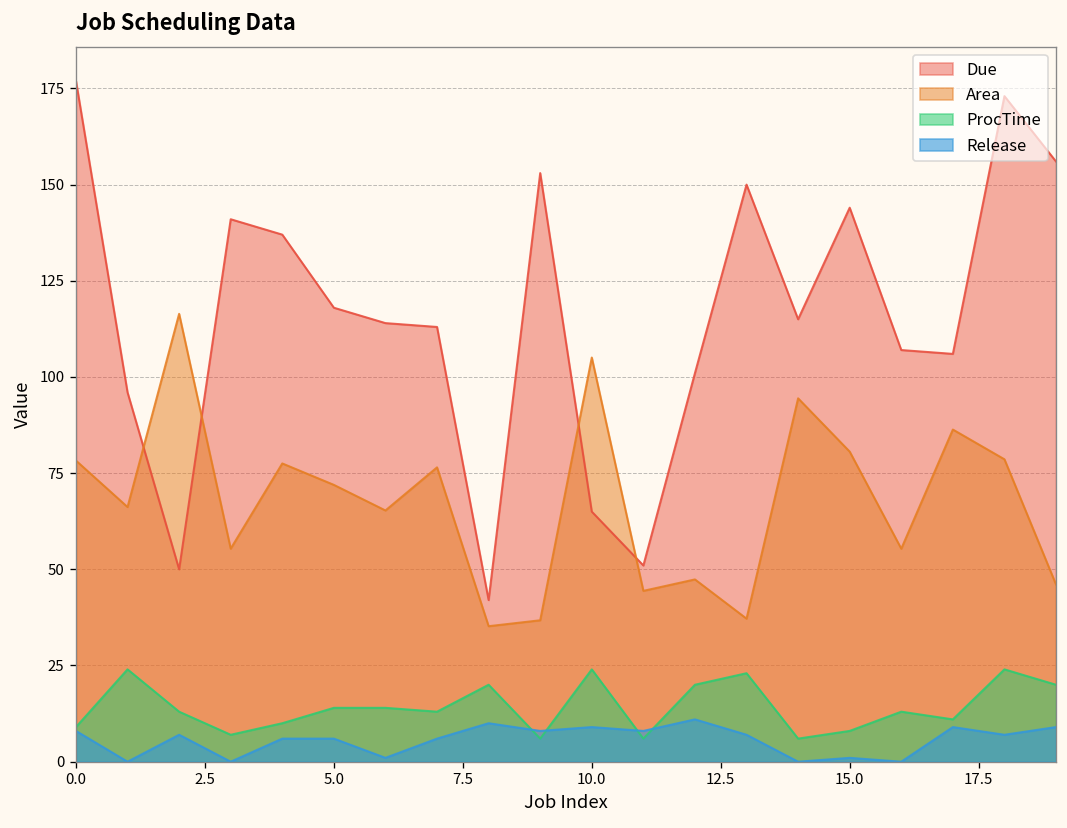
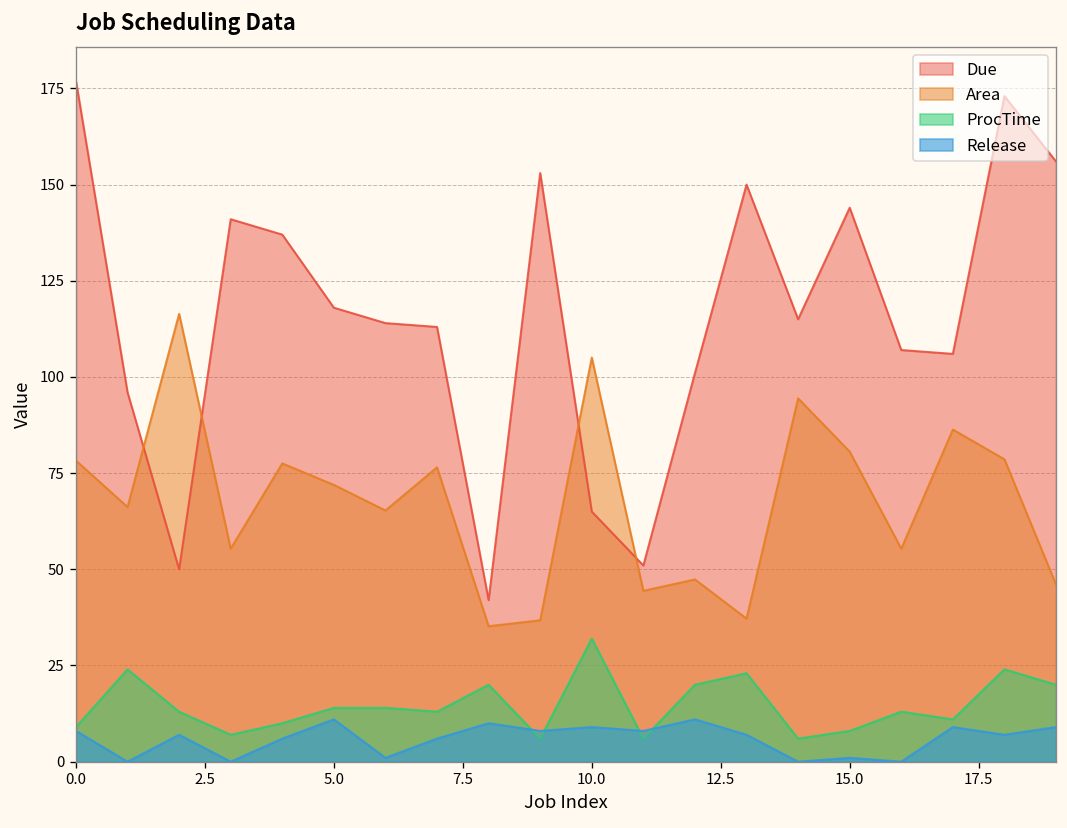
  {
    "ProcTime": {
      "0.0": 9,
      "5.0": 14,
-     "10.0": 24,
+     "10.0": 32,
      "15.0": 8
    },
    "Release": {
      "0.0": 8,
-     "5.0": 6,
+     "5.0": 11,
      "10.0": 9,
      "15.0": 1
    }
  }
